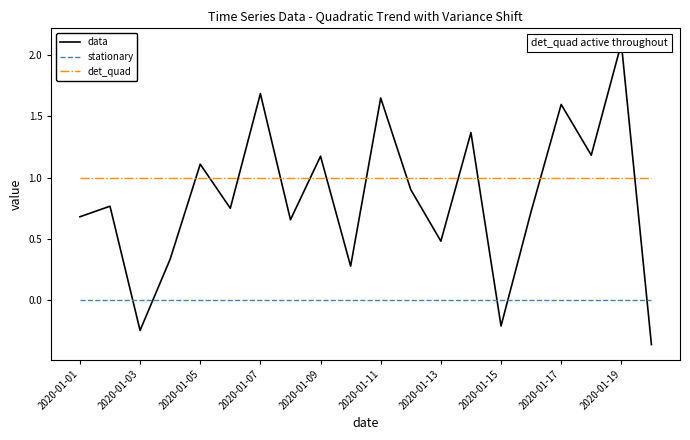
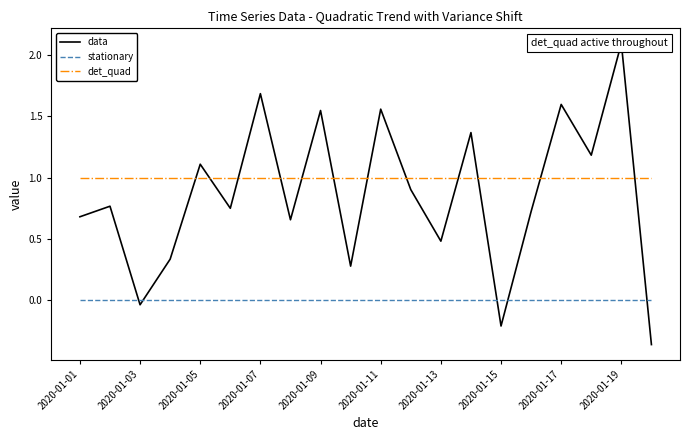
  {
    "data": {
      "2020-01-01": 0.68,
-     "2020-01-03": -0.25,
+     "2020-01-03": -0.04,
      "2020-01-05": 1.11,
      "2020-01-07": 1.69,
-     "2020-01-09": 1.17,
-     "2020-01-11": 1.65,
+     "2020-01-09": 1.55,
+     "2020-01-11": 1.56,
      "2020-01-13": 0.48,
      "2020-01-15": -0.22,
      "2020-01-17": 1.60
    },
    "stationary": {
      "2020-01-01": 0.00,
      "2020-01-03": 0.00,
      "2020-01-05": 0.00,
      "2020-01-07": 0.00,
      "2020-01-09": 0.00,
      "2020-01-11": 0.00,
      "2020-01-13": 0.00,
      "2020-01-15": 0.00,
      "2020-01-17": 0.00,
      "2020-01-19": 0.00
    },
    "det_quad": {
      "2020-01-01": 1.00,
      "2020-01-03": 1.00,
      "2020-01-05": 1.00,
      "2020-01-07": 1.00,
      "2020-01-09": 1.00,
      "2020-01-11": 1.00,
      "2020-01-13": 1.00,
      "2020-01-15": 1.00,
      "2020-01-17": 1.00,
      "2020-01-19": 1.00
    }
  }
